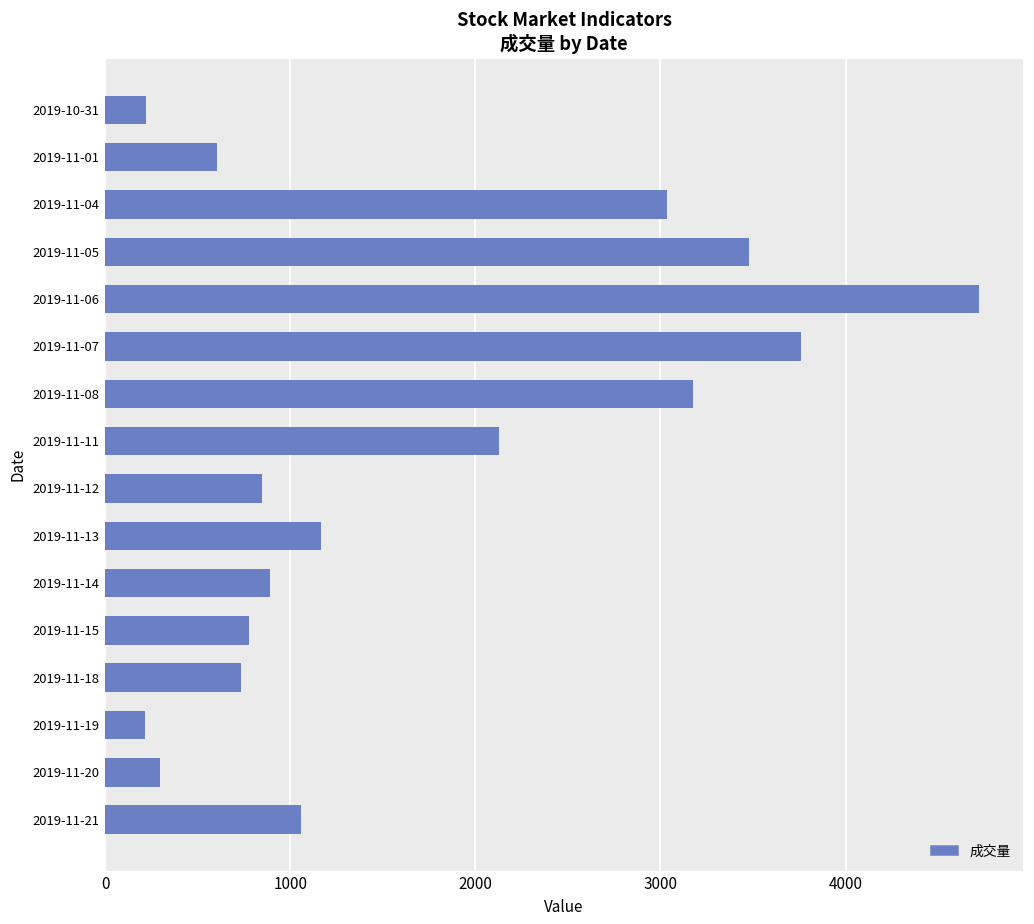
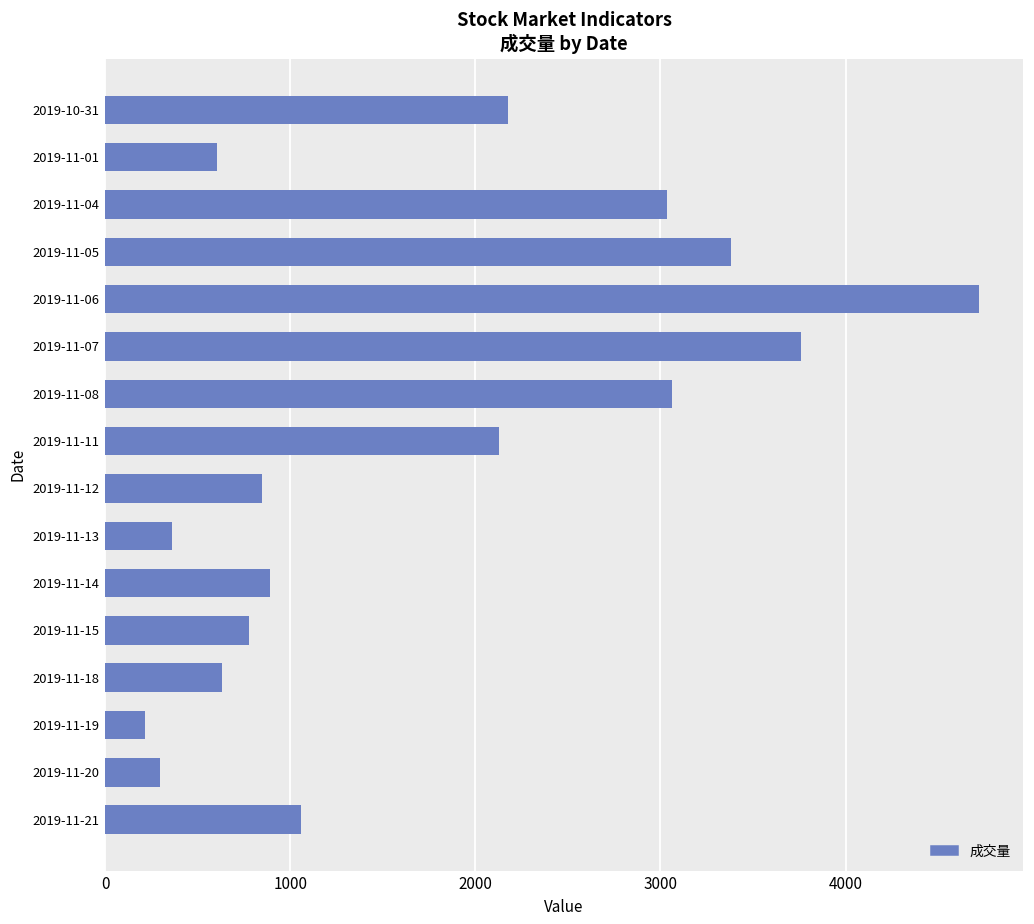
  {
-   "2019-10-31": 220,
+   "2019-10-31": 2180,
    "2019-11-01": 600,
    "2019-11-04": 3040,
-   "2019-11-05": 3480,
+   "2019-11-05": 3380,
    "2019-11-06": 4720,
    "2019-11-07": 3760,
-   "2019-11-08": 3180,
+   "2019-11-08": 3060,
    "2019-11-11": 2130,
    "2019-11-12": 850,
-   "2019-11-13": 1170,
+   "2019-11-13": 360,
    "2019-11-14": 890,
    "2019-11-15": 780,
-   "2019-11-18": 730,
+   "2019-11-18": 630,
    "2019-11-19": 220,
    "2019-11-20": 290,
    "2019-11-21": 1060
  }
